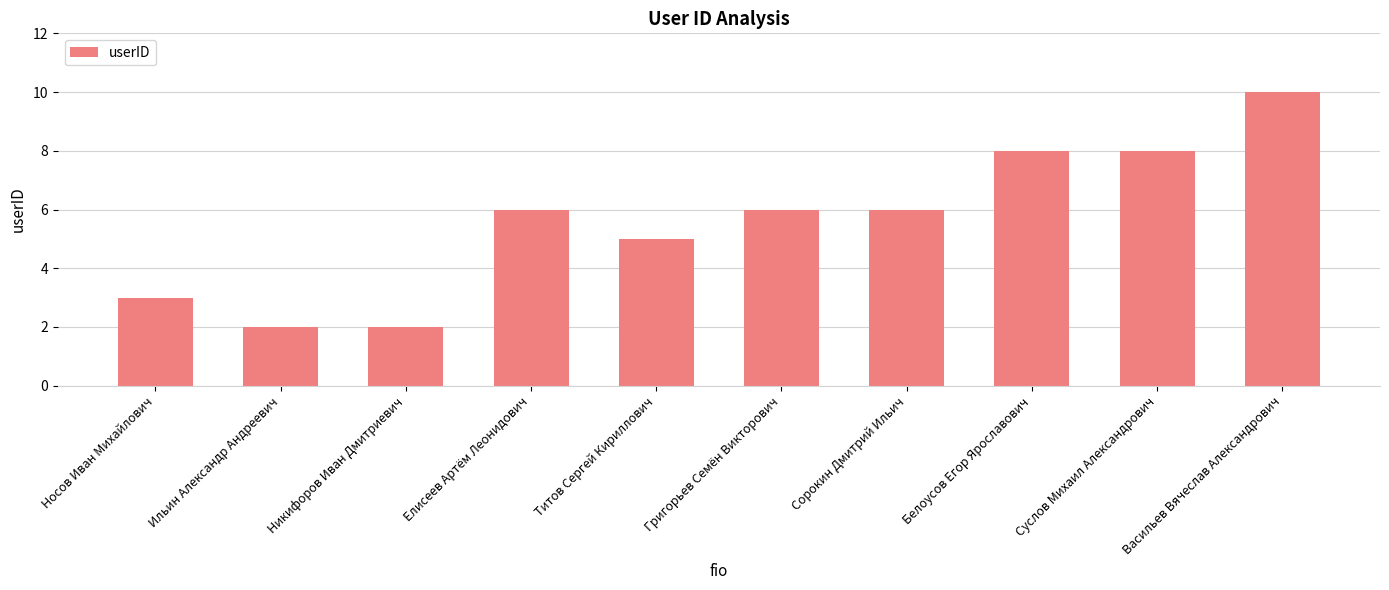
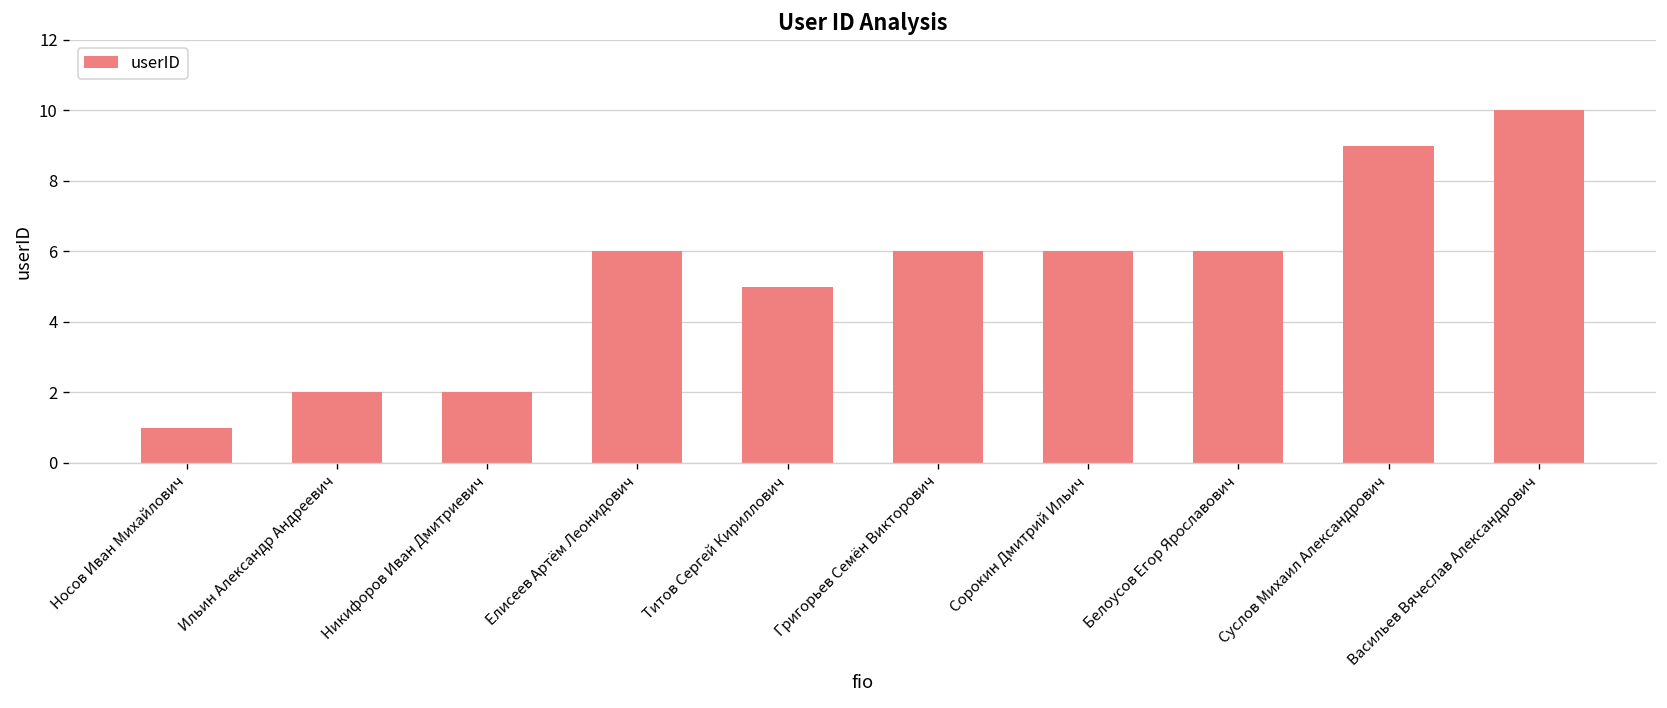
  {
-   "Носов Иван Михайлович": 3,
+   "Носов Иван Михайлович": 1,
    "Ильин Александр Андреевич": 2,
    "Никифоров Иван Дмитриевич": 2,
    "Елисеев Артём Леонидович": 6,
    "Титов Сергей Кириллович": 5,
    "Григорьев Семён Викторович": 6,
    "Сорокин Дмитрий Ильич": 6,
-   "Белоусов Егор Ярославович": 8,
-   "Суслов Михаил Александрович": 8,
+   "Белоусов Егор Ярославович": 6,
+   "Суслов Михаил Александрович": 9,
    "Васильев Вячеслав Александрович": 10
  }
